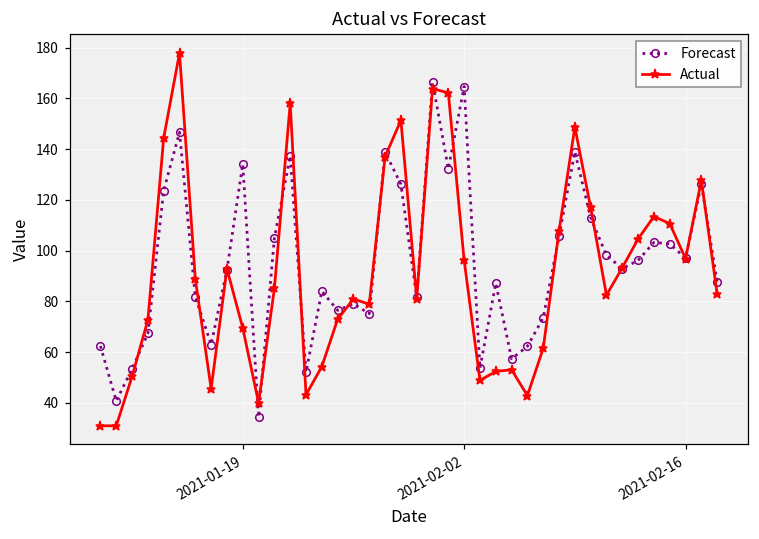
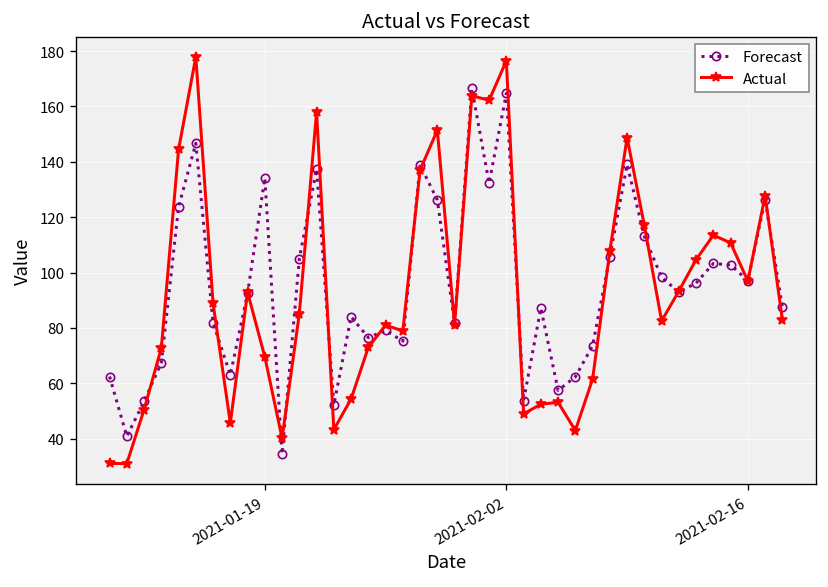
  {
    "Forecast": {
      "2021-01-19": 134,
      "2021-02-02": 165
    },
    "Actual": {
      "2021-01-19": 69,
-     "2021-02-02": 96
+     "2021-02-02": 176
    }
  }
